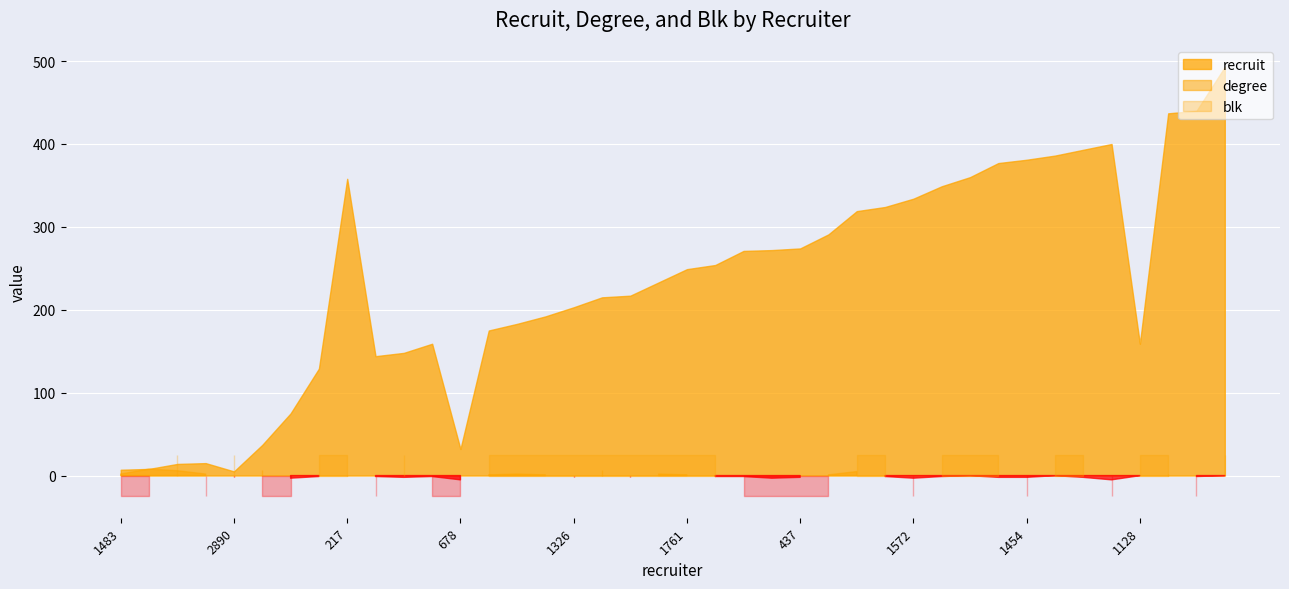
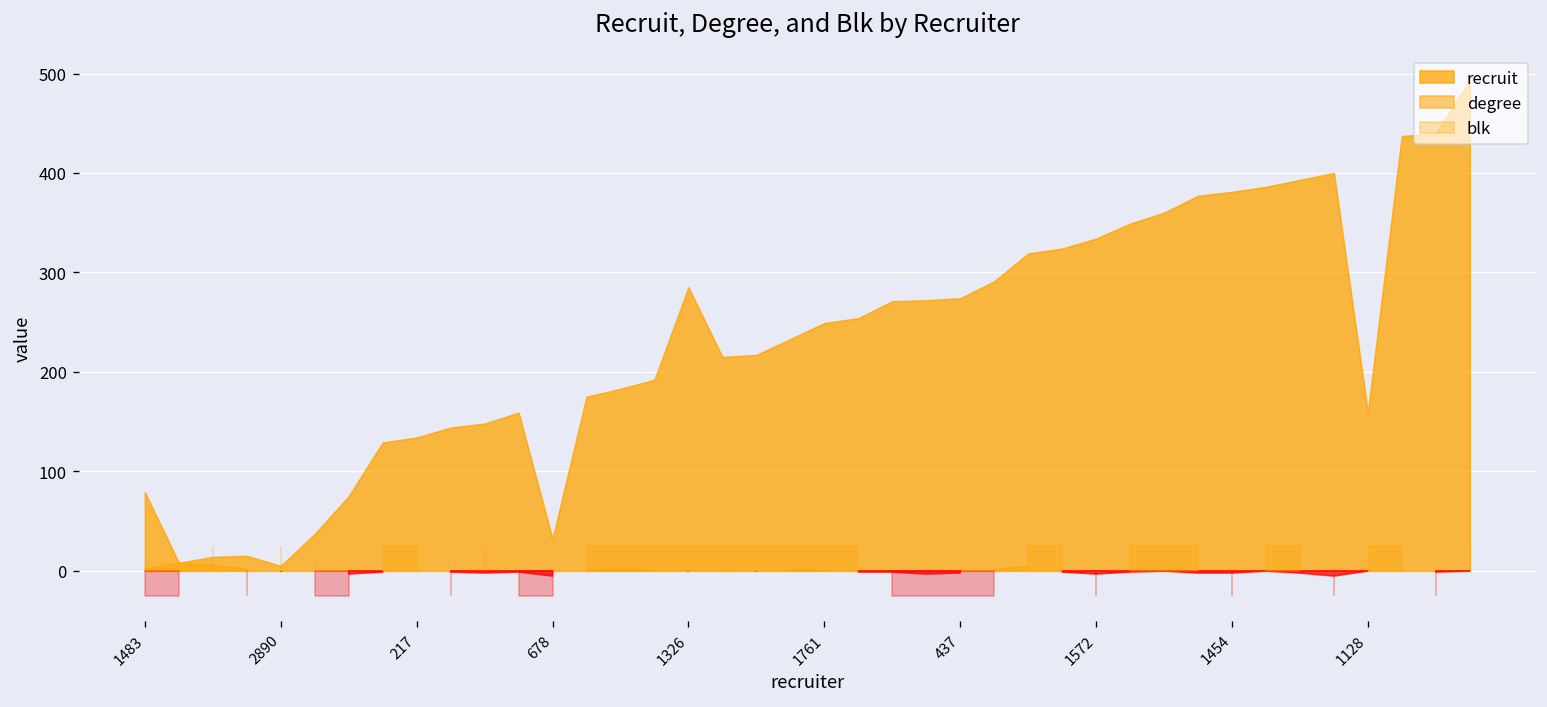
  {
-   "1483": 10,
+   "1483": 80,
    "2890": 10,
-   "217": 360,
+   "217": 130,
    "678": 30,
-   "1326": 200,
+   "1326": 290,
    "1761": 250,
    "437": 270,
    "1572": 330,
    "1454": 380,
    "1128": 160
  }
